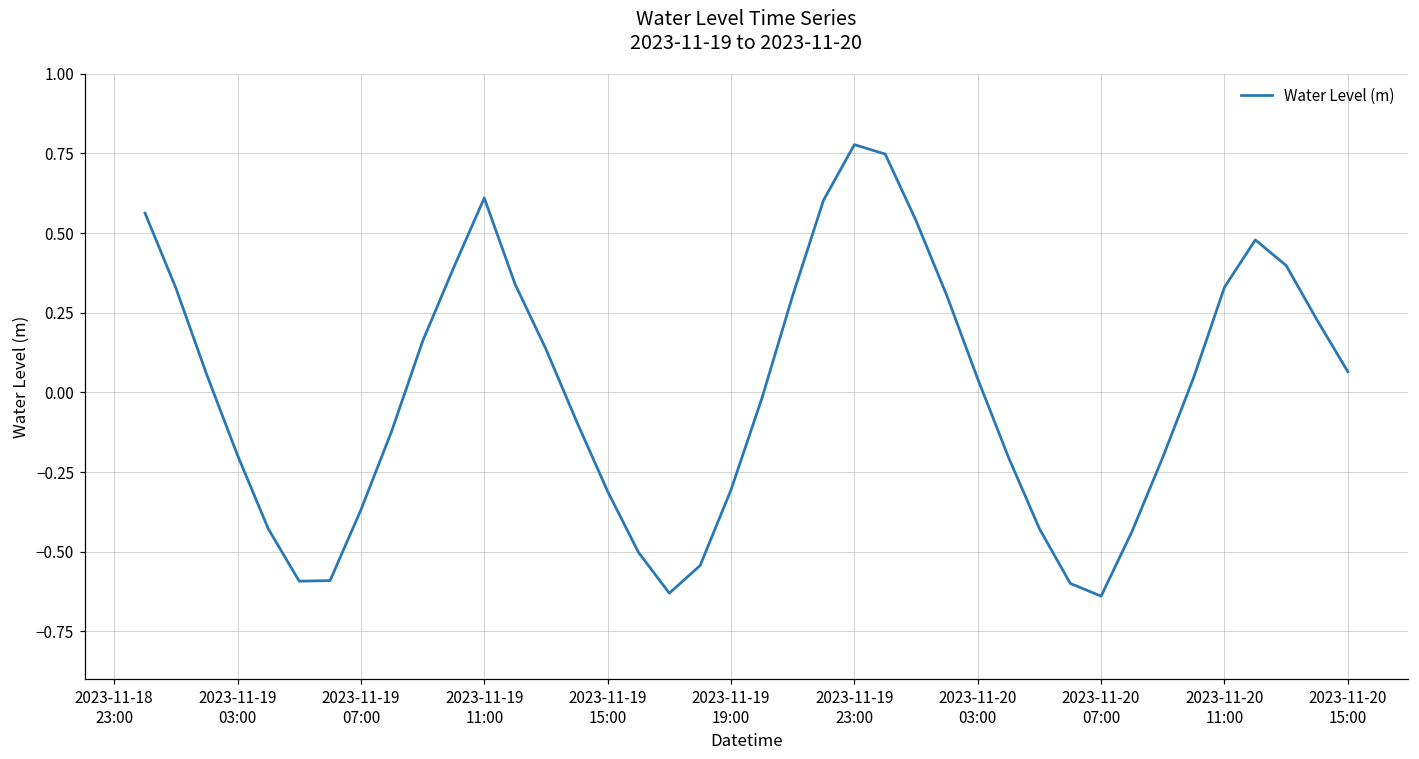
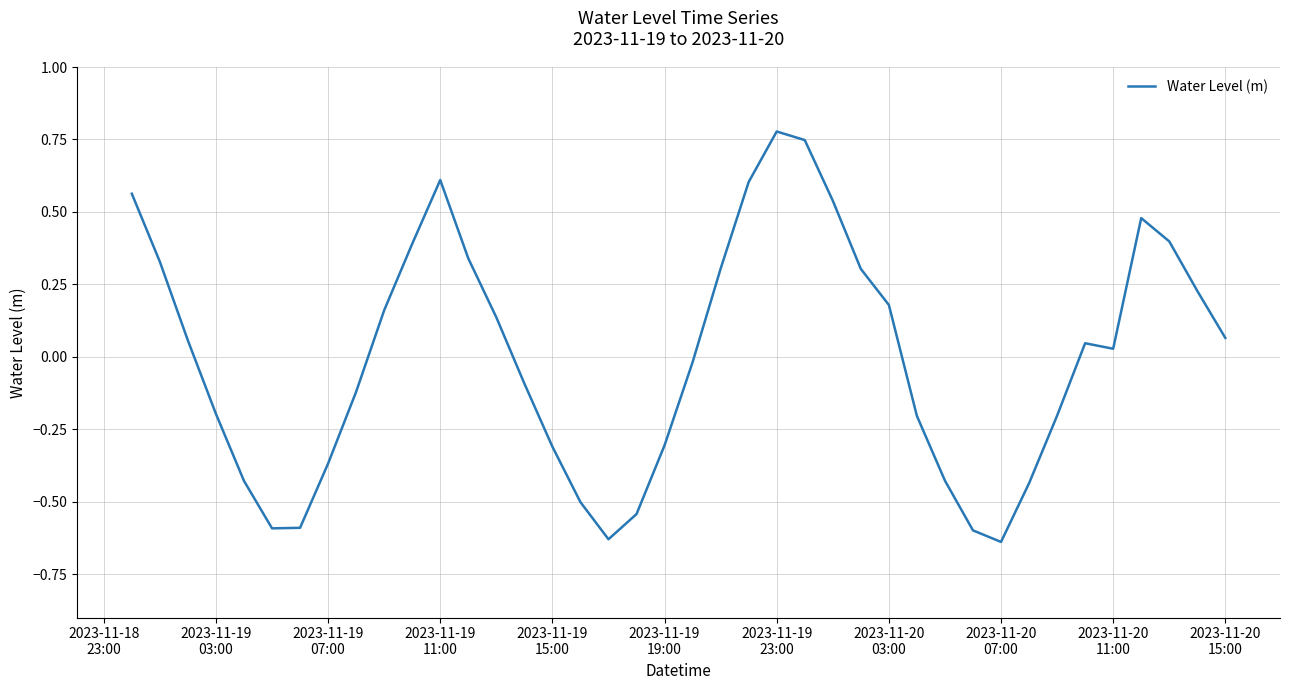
  {
    "2023-11-19 03:00": -0.20,
    "2023-11-19 07:00": -0.37,
    "2023-11-19 11:00": 0.61,
    "2023-11-19 15:00": -0.31,
    "2023-11-19 19:00": -0.31,
    "2023-11-19 23:00": 0.78,
-   "2023-11-20 03:00": 0.04,
+   "2023-11-20 03:00": 0.18,
    "2023-11-20 07:00": -0.64,
-   "2023-11-20 11:00": 0.33,
+   "2023-11-20 11:00": 0.03,
    "2023-11-20 15:00": 0.07
  }
